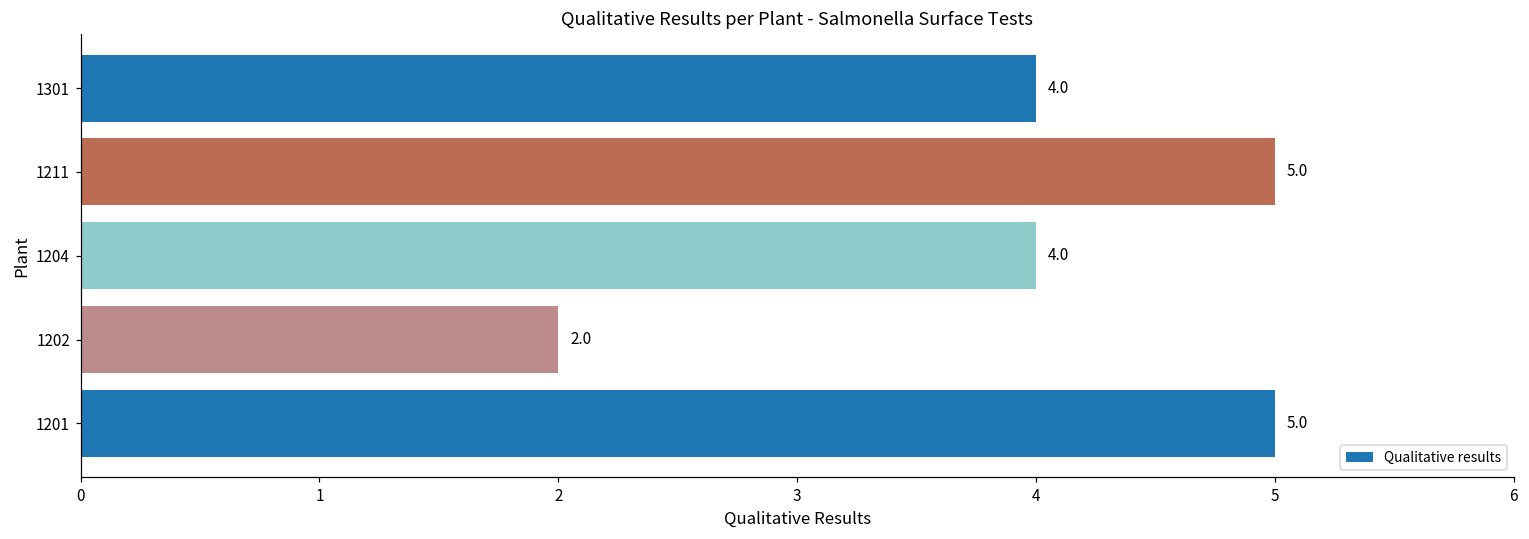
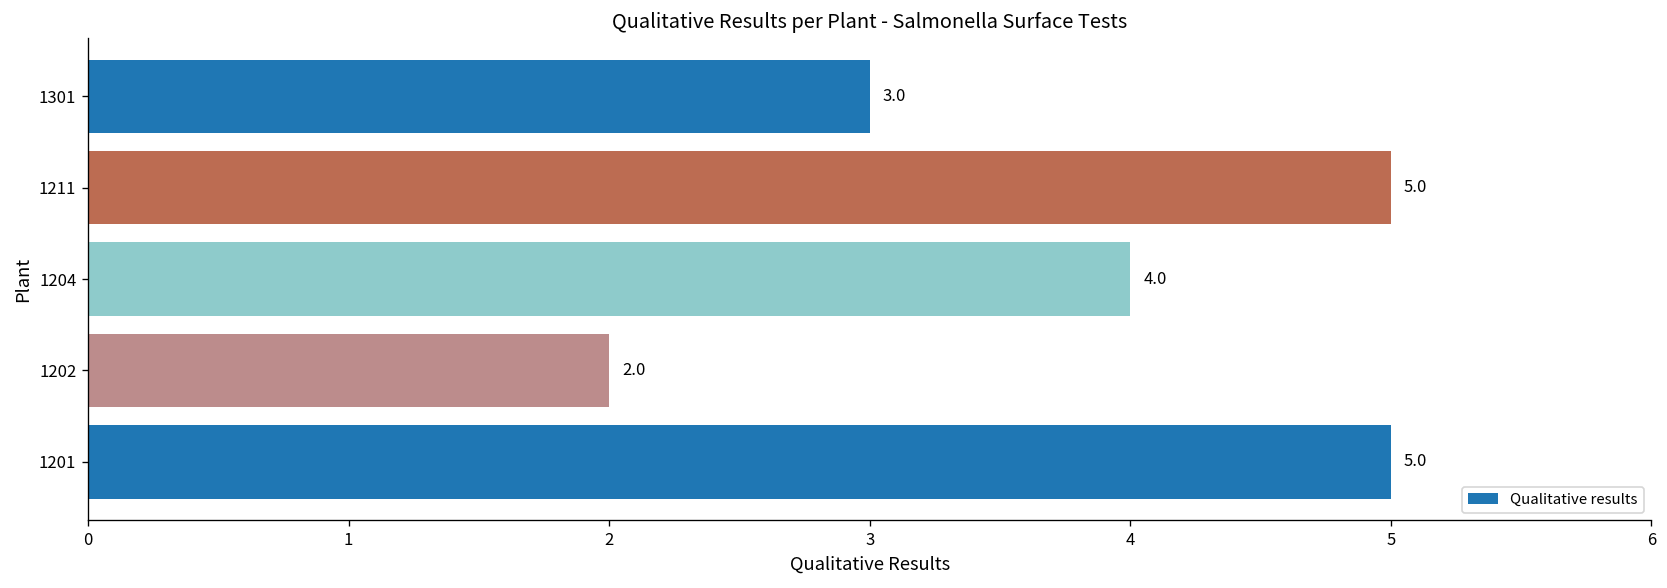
  {
-   "1301": 4.0,
+   "1301": 3.0,
    "1211": 5.0,
    "1204": 4.0,
    "1202": 2.0,
    "1201": 5.0
  }
